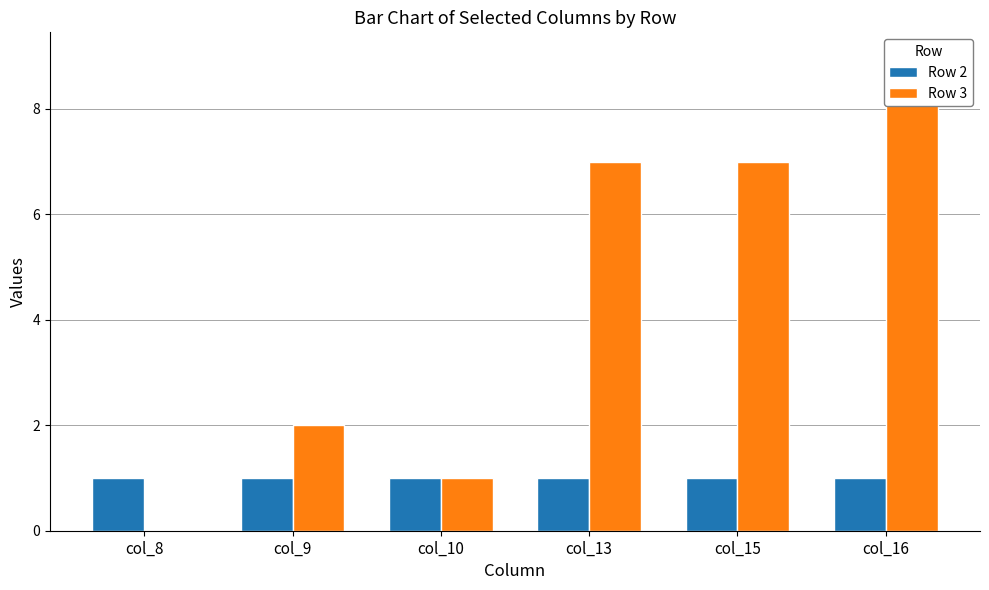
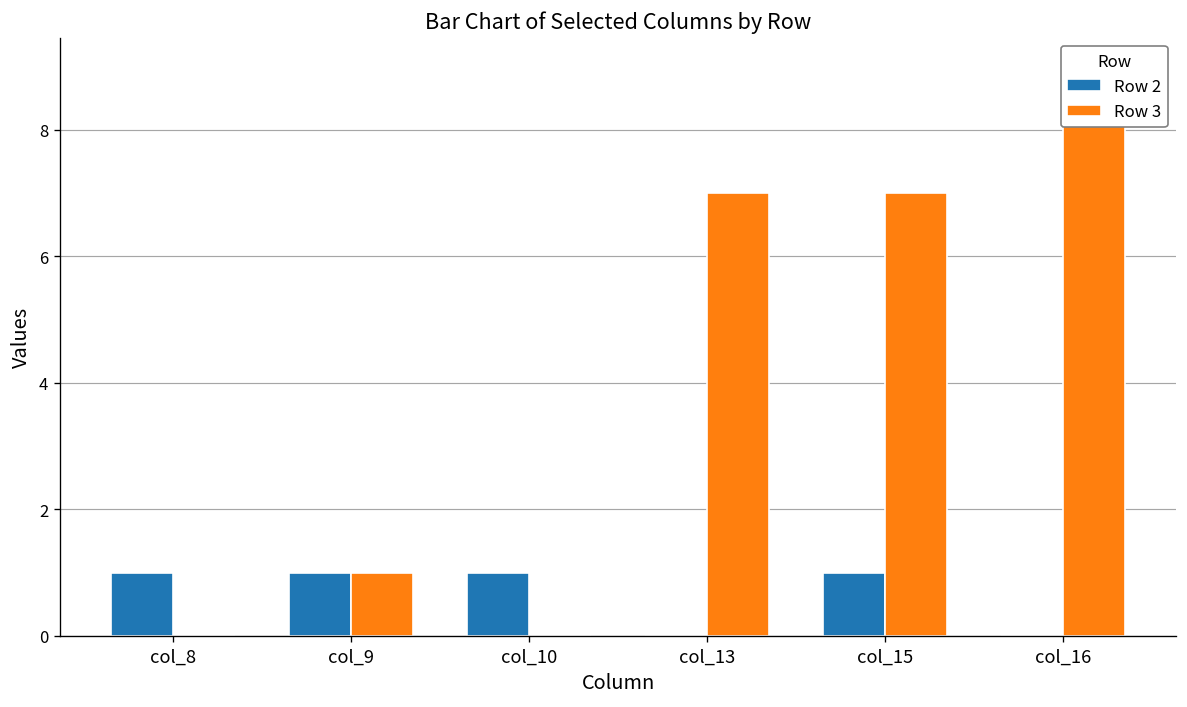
  {
    "Row 2": {
      "col_8": 1,
      "col_9": 1,
      "col_10": 1,
-     "col_13": 1,
+     "col_13": 0,
      "col_15": 1,
-     "col_16": 1
+     "col_16": 0
    },
    "Row 3": {
      "col_8": 0,
-     "col_9": 2,
-     "col_10": 1,
+     "col_9": 1,
+     "col_10": 0,
      "col_13": 7,
      "col_15": 7
    }
  }
